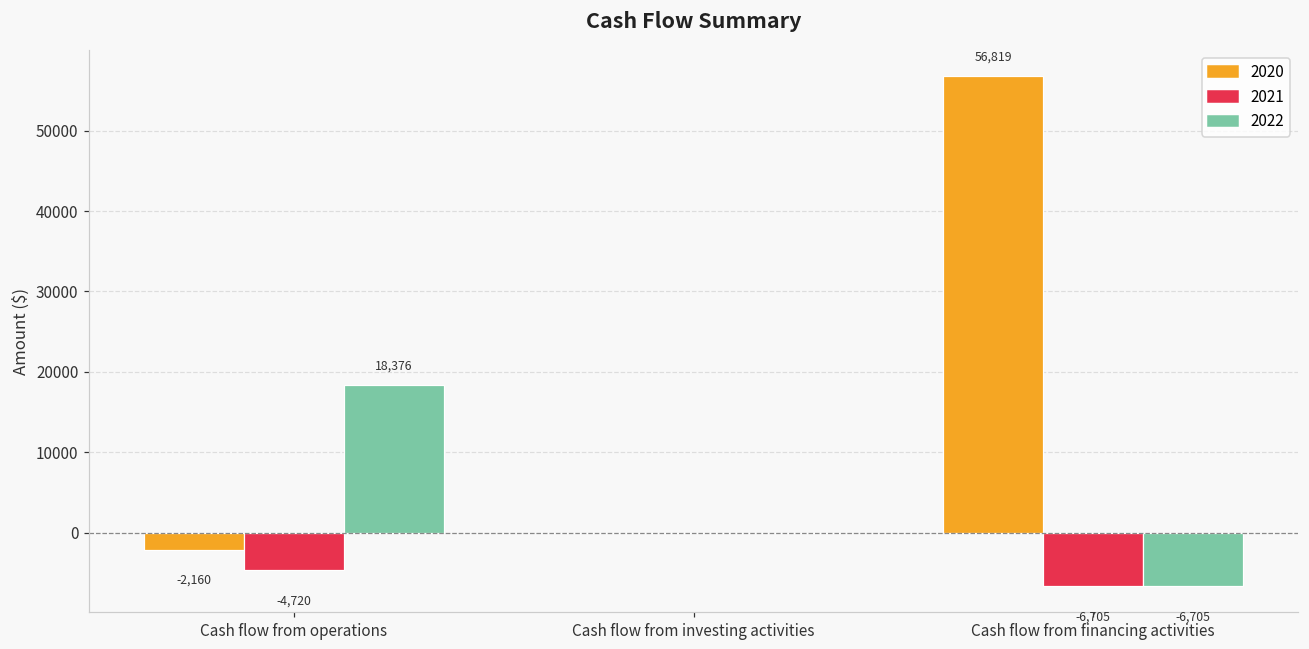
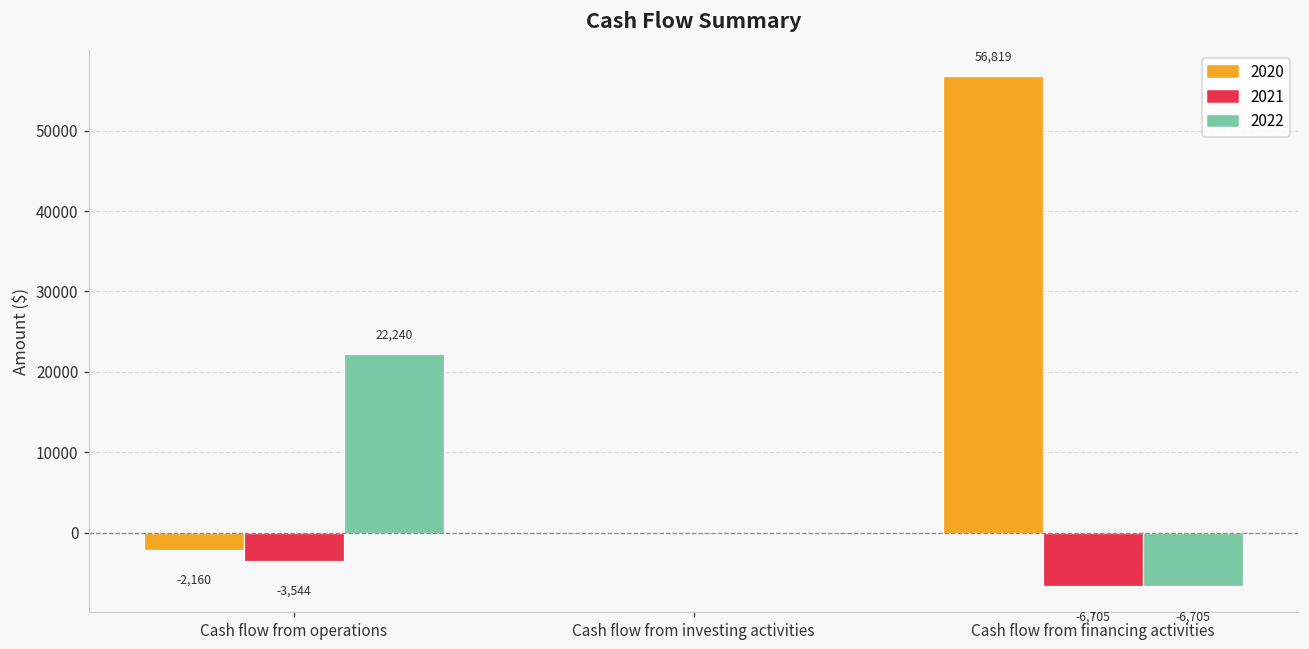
  {
    "2020": {
      "Cash flow from operations": "-2,160",
      "Cash flow from financing activities": "56,819"
    },
    "2021": {
-     "Cash flow from operations": "-4,720",
+     "Cash flow from operations": "-3,544",
      "Cash flow from financing activities": "-6,705"
    },
    "2022": {
-     "Cash flow from operations": "18,376",
+     "Cash flow from operations": "22,240",
      "Cash flow from financing activities": "-6,705"
    }
  }
